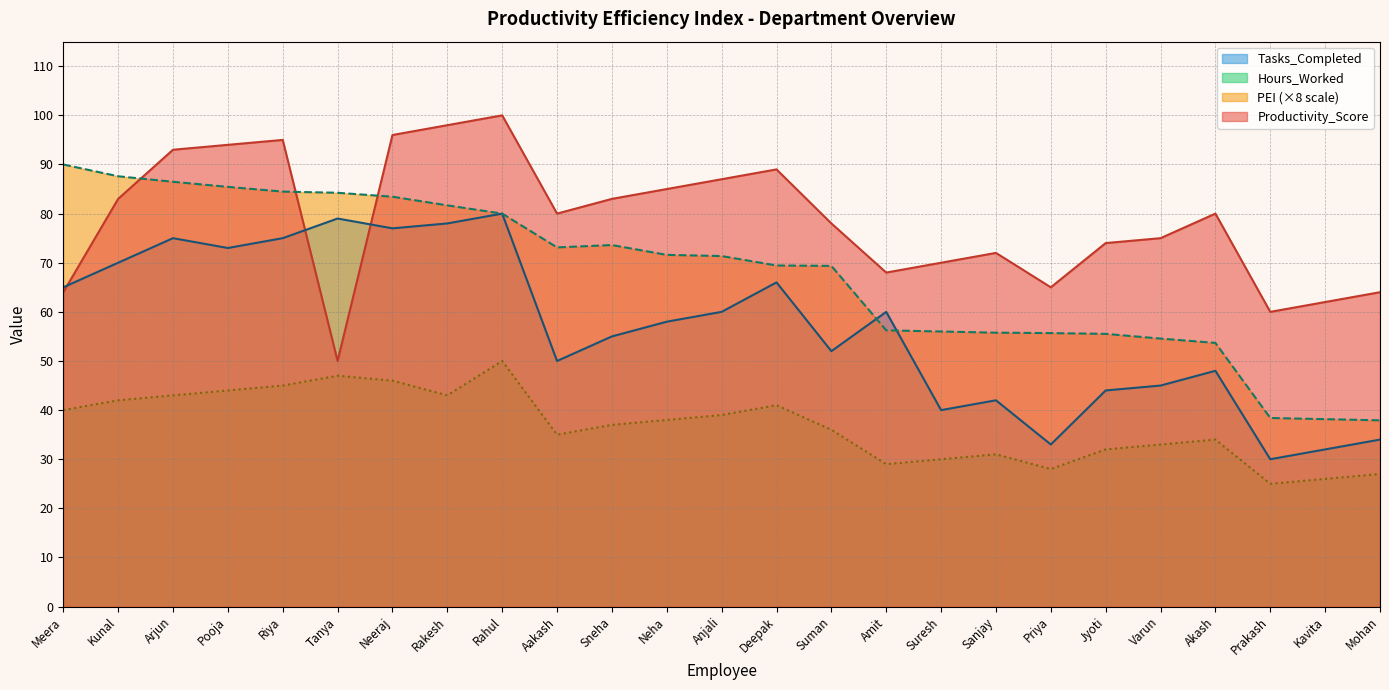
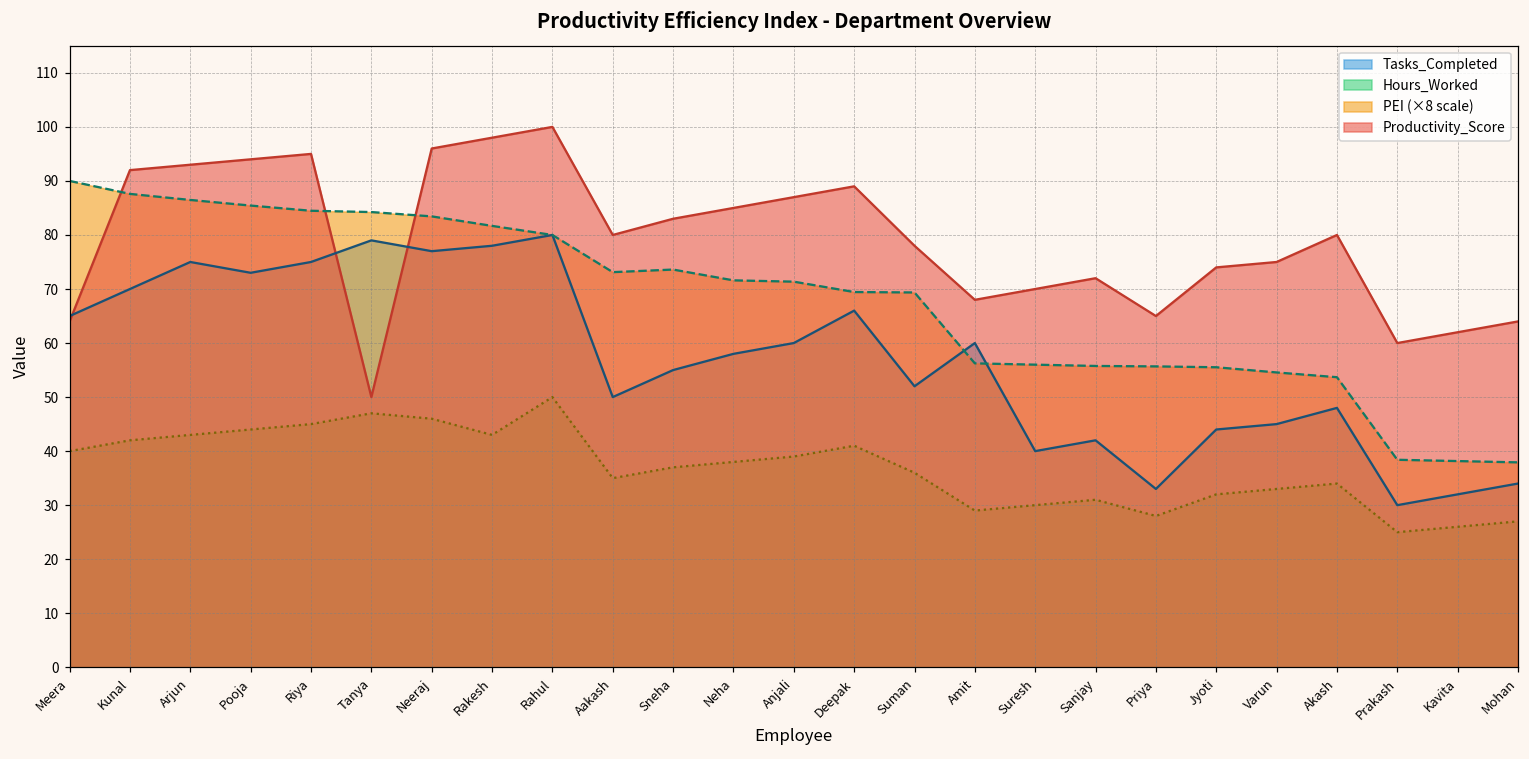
  {
    "Tasks_Completed": {
      "Meera": 65,
      "Kunal": 70,
      "Arjun": 75,
      "Pooja": 73,
      "Riya": 75,
      "Tanya": 79,
      "Neeraj": 77,
      "Rakesh": 78,
      "Aakash": 50,
      "Sneha": 55,
      "Neha": 58,
      "Anjali": 60,
      "Deepak": 66,
      "Suman": 52,
      "Amit": 60,
      "Suresh": 40,
      "Sanjay": 42,
      "Priya": 33,
      "Jyoti": 44,
      "Varun": 45,
      "Akash": 48,
      "Prakash": 30,
      "Kavita": 32,
      "Mohan": 34
    },
    "Hours_Worked": {
      "Meera": 40,
      "Kunal": 42,
      "Arjun": 43,
      "Pooja": 44,
      "Riya": 45,
      "Tanya": 47,
      "Neeraj": 46,
      "Rakesh": 43,
      "Rahul": 50,
      "Aakash": 35,
      "Sneha": 37,
      "Neha": 38,
      "Anjali": 39,
      "Deepak": 41,
      "Suman": 36,
      "Amit": 29,
      "Suresh": 30,
      "Sanjay": 31,
      "Priya": 28,
      "Jyoti": 32,
      "Varun": 33,
      "Akash": 34,
      "Prakash": 25,
      "Kavita": 26,
      "Mohan": 27
    },
    "PEI (×8 scale)": {
      "Meera": 90,
      "Kunal": 88,
      "Arjun": 86,
      "Pooja": 85,
      "Riya": 84,
      "Tanya": 84,
      "Neeraj": 83,
      "Rakesh": 82,
      "Aakash": 73,
      "Sneha": 74,
      "Neha": 72,
      "Anjali": 71,
      "Deepak": 69,
      "Suman": 69,
      "Amit": 56,
      "Suresh": 56,
      "Sanjay": 56,
      "Priya": 56,
      "Jyoti": 56,
      "Varun": 55,
      "Akash": 54,
      "Prakash": 38,
      "Kavita": 38,
      "Mohan": 38
    },
    "Productivity_Score": {
      "Meera": 64,
-     "Kunal": 83,
+     "Kunal": 92,
      "Arjun": 93,
      "Pooja": 94,
      "Riya": 95,
      "Tanya": 50,
      "Neeraj": 96,
      "Rakesh": 98,
      "Rahul": 100,
      "Aakash": 80,
      "Sneha": 83,
      "Neha": 85,
      "Anjali": 87,
      "Deepak": 89,
      "Suman": 78,
      "Amit": 68,
      "Suresh": 70,
      "Sanjay": 72,
      "Priya": 65,
      "Jyoti": 74,
      "Varun": 75,
      "Akash": 80,
      "Prakash": 60,
      "Kavita": 62,
      "Mohan": 64
    }
  }
